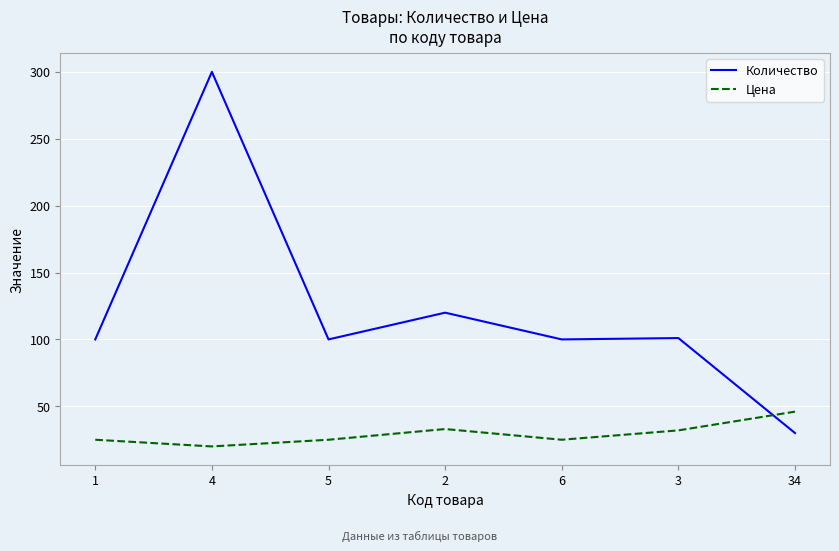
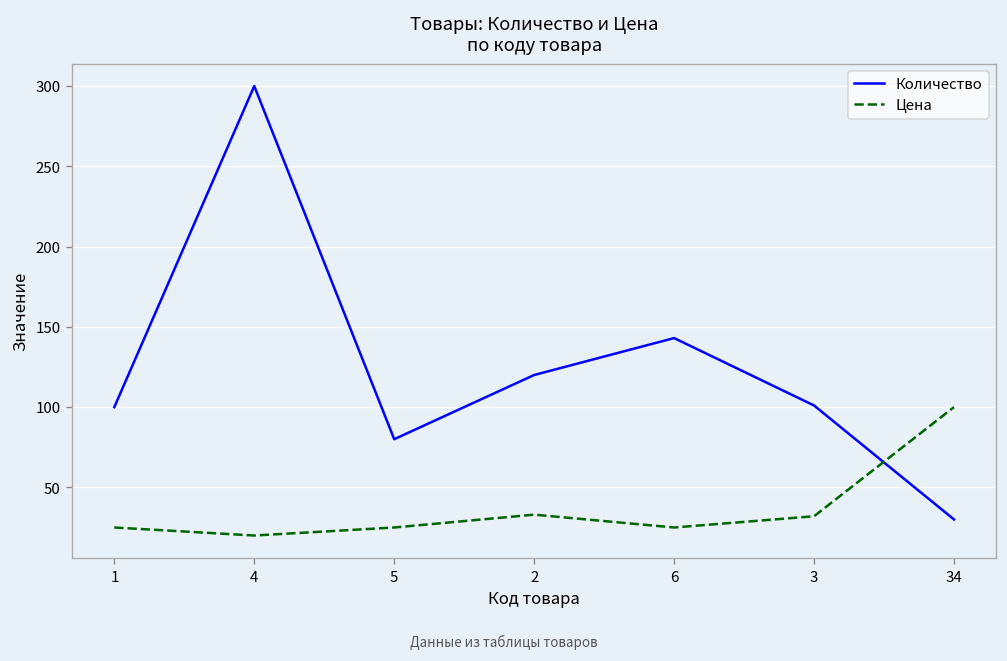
  {
    "Количество": {
      "1": 100,
      "4": 300,
-     "5": 100,
+     "5": 80,
      "2": 120,
-     "6": 100,
+     "6": 143,
      "3": 101,
      "34": 30
    },
    "Цена": {
      "1": 25,
      "4": 20,
      "5": 25,
      "2": 33,
      "6": 25,
      "3": 32,
-     "34": 46
+     "34": 100
    }
  }
